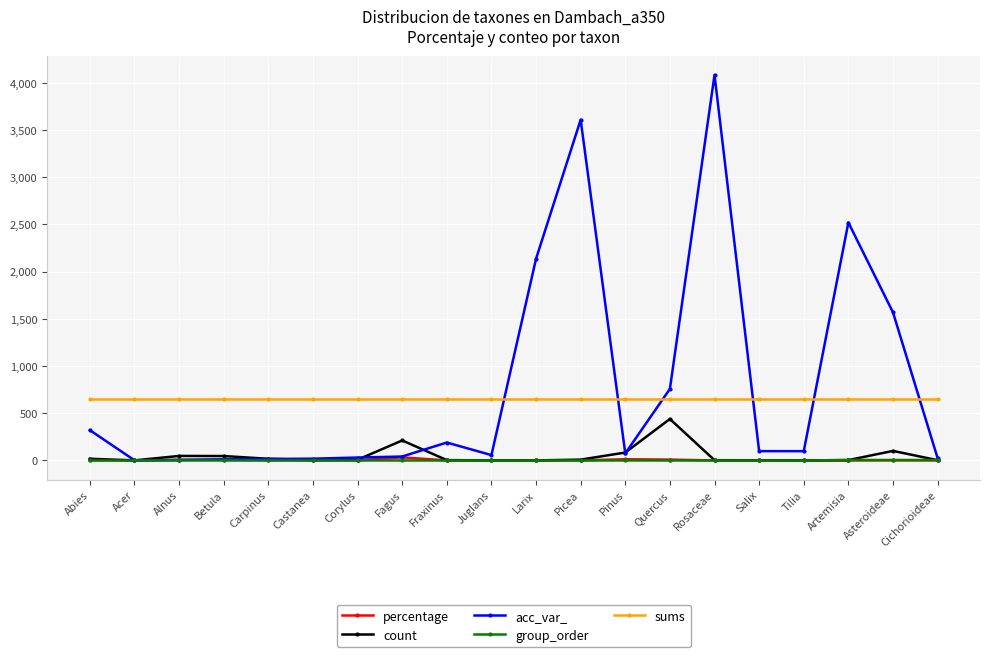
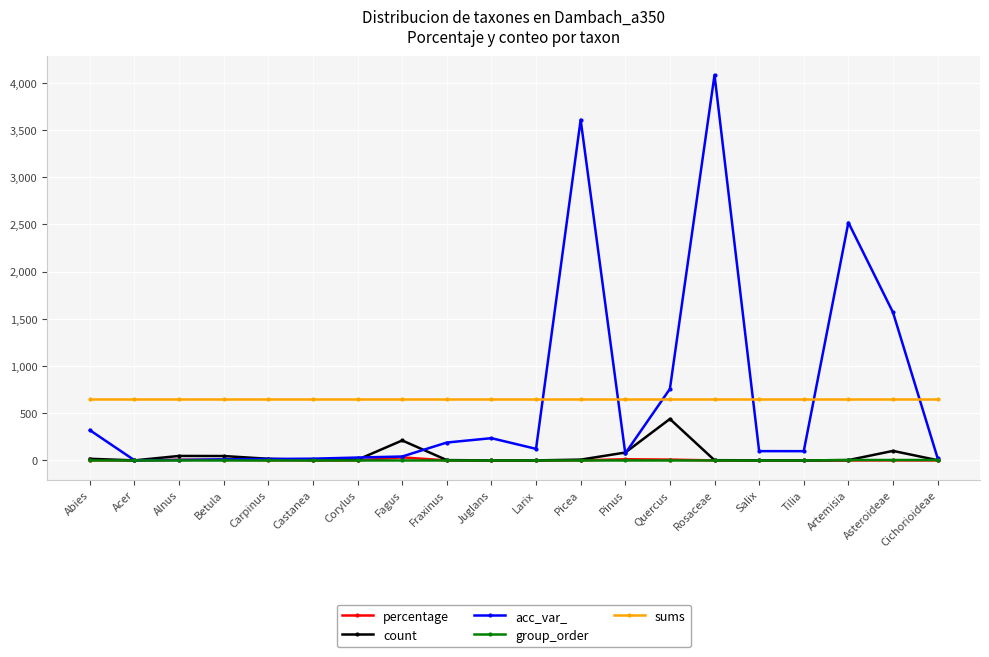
  {
    "count": {
      "Alnus": "0",
      "Betula": "0",
      "Fagus": "200",
      "Quercus": "400",
      "Asteroideae": "100"
    },
    "acc_var_": {
      "Abies": "300",
      "Fraxinus": "200",
-     "Juglans": "100",
-     "Larix": "2,100",
+     "Juglans": "200",
+     "Larix": "100",
      "Picea": "3,600",
      "Quercus": "800",
      "Rosaceae": "4,100",
      "Salix": "100",
      "Tilia": "100",
      "Artemisia": "2,500",
      "Asteroideae": "1,600"
    },
    "group_order": {
      "Fagus": "0"
    },
    "sums": {
      "Abies": "600",
      "Acer": "600",
      "Alnus": "600",
      "Betula": "600",
      "Carpinus": "600",
      "Castanea": "600",
      "Corylus": "600",
      "Fagus": "600",
      "Fraxinus": "600",
      "Juglans": "600",
      "Larix": "600",
      "Picea": "600",
      "Pinus": "600",
      "Quercus": "600",
      "Rosaceae": "600",
      "Salix": "600",
      "Tilia": "600",
      "Artemisia": "600",
      "Asteroideae": "600",
      "Cichorioideae": "600"
    }
  }
